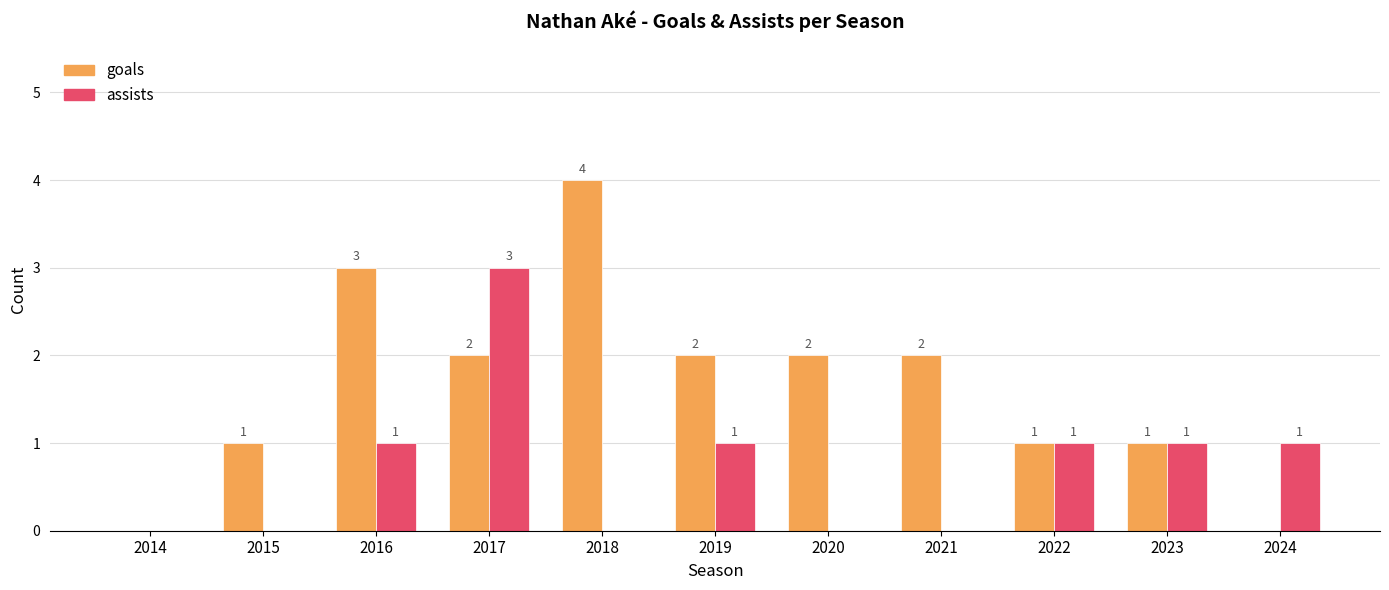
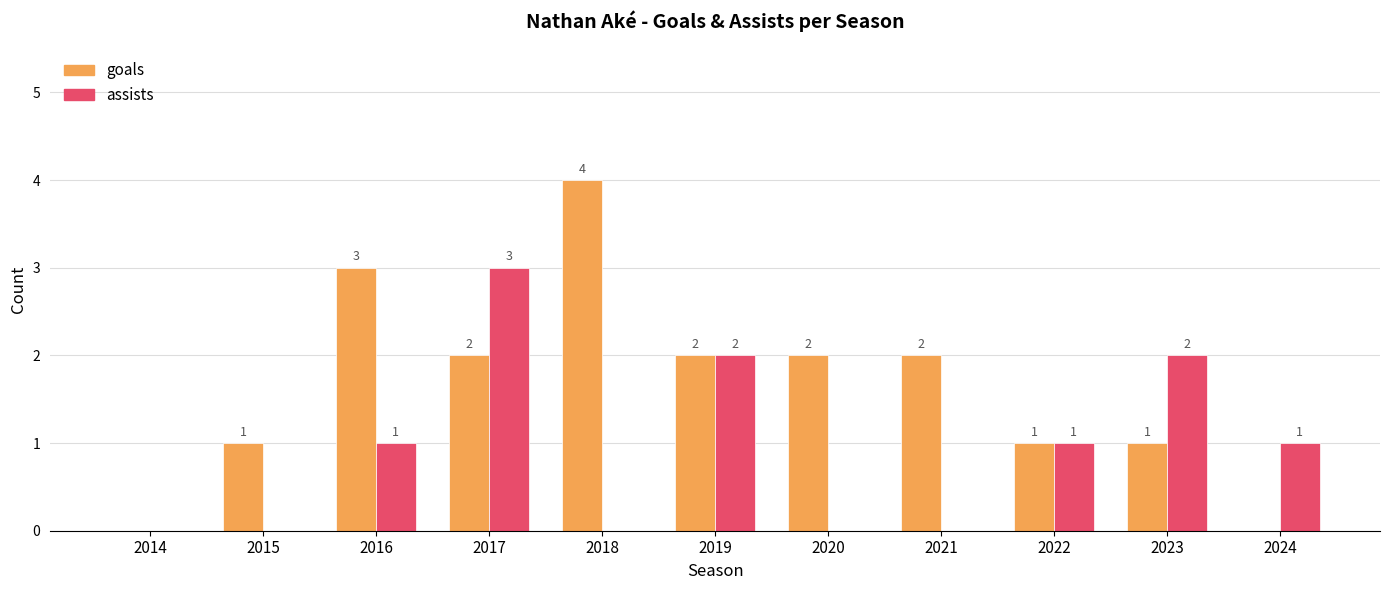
  {
    "goals": {
      "2015": 1,
      "2016": 3,
      "2017": 2,
      "2018": 4,
      "2019": 2,
      "2020": 2,
      "2021": 2,
      "2022": 1,
      "2023": 1
    },
    "assists": {
      "2016": 1,
      "2017": 3,
-     "2019": 1,
+     "2019": 2,
      "2022": 1,
-     "2023": 1,
+     "2023": 2,
      "2024": 1
    }
  }
